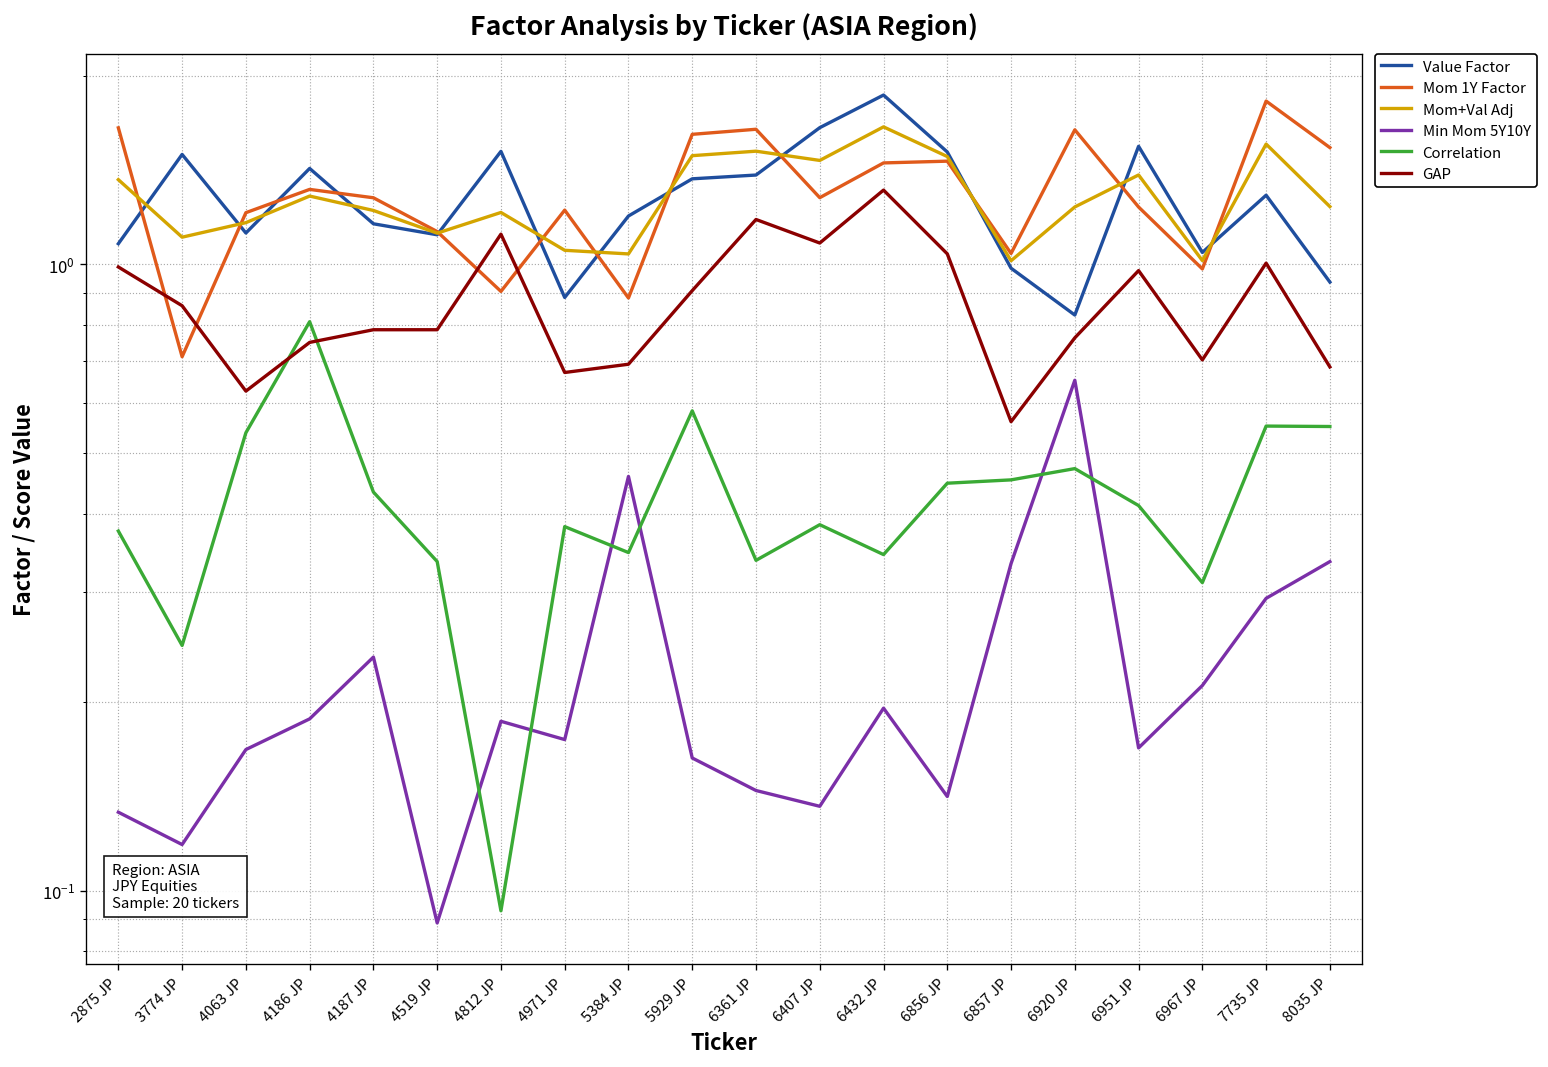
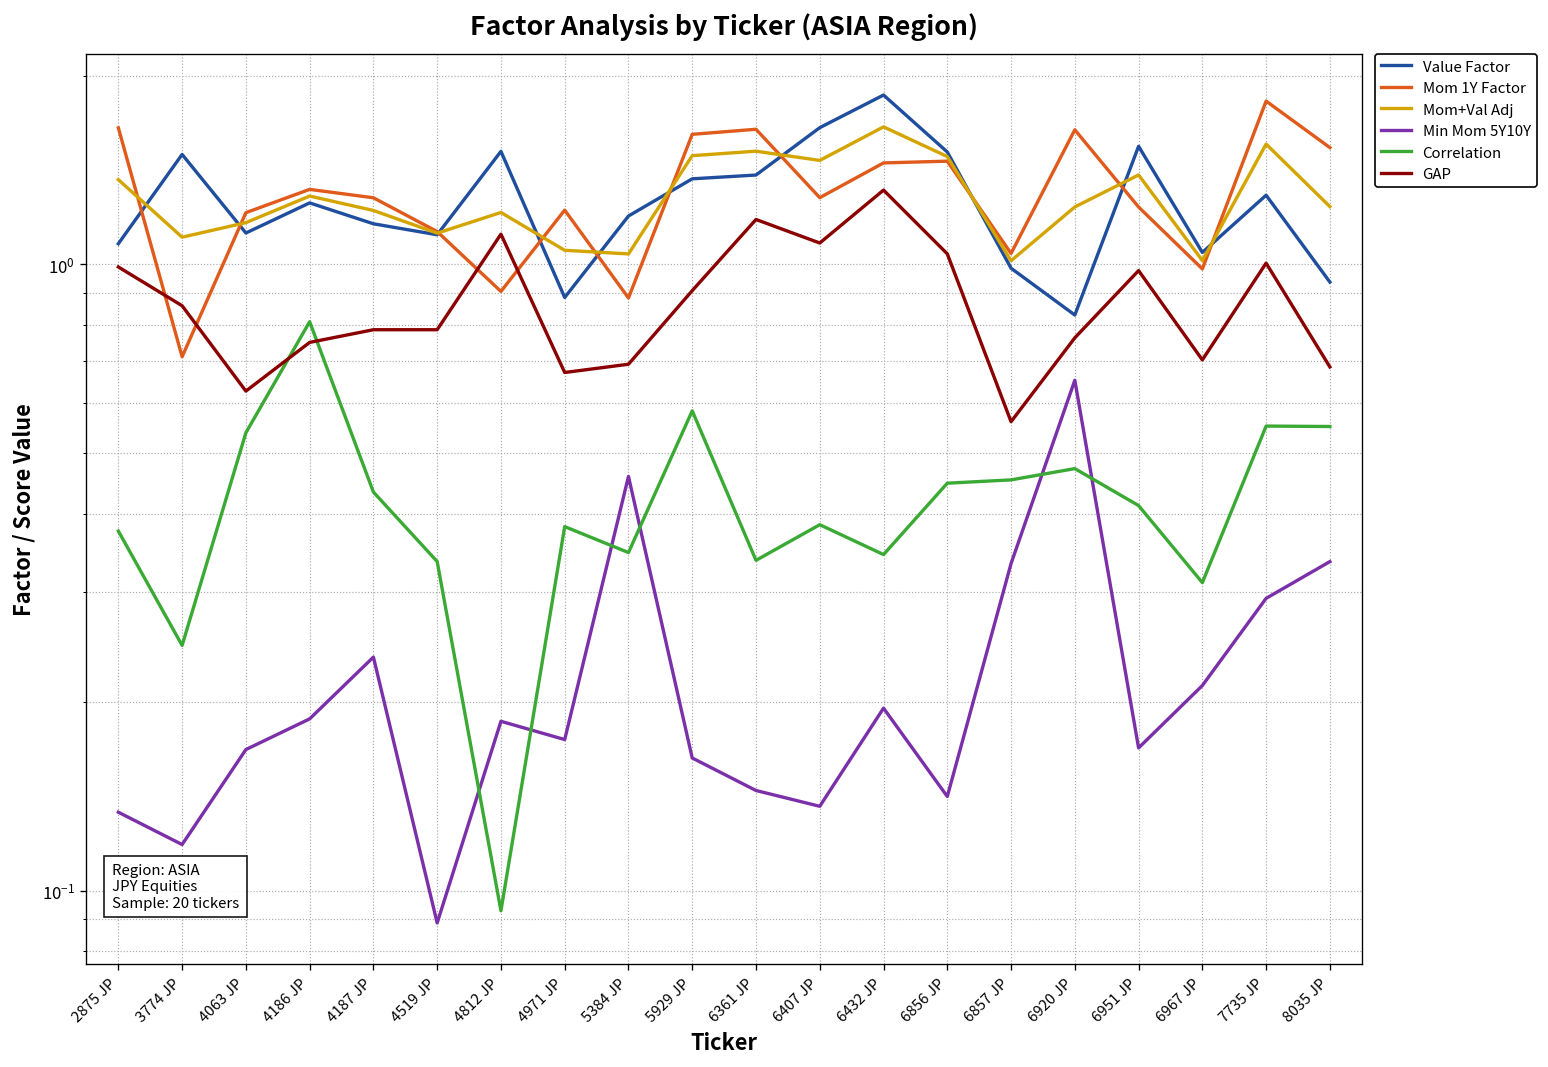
  {
    "Value Factor": {
      "2875 JP": 1.08,
      "3774 JP": 1.50,
      "4063 JP": 1.12,
-     "4186 JP": 1.42,
+     "4186 JP": 1.25,
      "4187 JP": 1.16,
      "4812 JP": 1.52,
      "4971 JP": 0.89,
      "5384 JP": 1.20,
      "5929 JP": 1.37,
      "6361 JP": 1.39,
      "6407 JP": 1.65,
      "6432 JP": 1.86,
      "6856 JP": 1.51,
      "6857 JP": 0.99,
      "6920 JP": 0.83,
      "6951 JP": 1.54,
      "6967 JP": 1.05,
      "7735 JP": 1.29,
      "8035 JP": 0.94
    },
    "Mom 1Y Factor": {
      "2875 JP": 1.65,
      "3774 JP": 0.71,
      "4063 JP": 1.21,
      "4186 JP": 1.32,
      "4187 JP": 1.28,
      "4812 JP": 0.91,
      "4971 JP": 1.22,
      "5384 JP": 0.88,
      "5929 JP": 1.61,
      "6361 JP": 1.64,
      "6407 JP": 1.28,
      "6432 JP": 1.45,
      "6856 JP": 1.46,
      "6857 JP": 1.04,
      "6920 JP": 1.64,
      "6951 JP": 1.24,
      "6967 JP": 0.98,
      "7735 JP": 1.82,
      "8035 JP": 1.54
    },
    "Mom+Val Adj": {
      "2875 JP": 1.37,
      "3774 JP": 1.11,
      "4063 JP": 1.17,
      "4186 JP": 1.29,
      "4187 JP": 1.22,
      "4812 JP": 1.21,
      "4971 JP": 1.05,
      "5384 JP": 1.04,
      "5929 JP": 1.49,
      "6361 JP": 1.52,
      "6407 JP": 1.47,
      "6432 JP": 1.66,
      "6856 JP": 1.49,
      "6857 JP": 1.01,
      "6920 JP": 1.24,
      "6951 JP": 1.39,
      "6967 JP": 1.01,
      "7735 JP": 1.56,
      "8035 JP": 1.24
    },
    "Min Mom 5Y10Y": {
      "2875 JP": 0.133,
      "4063 JP": 0.168,
      "4186 JP": 0.19,
      "4187 JP": 0.24,
      "4519 JP": 0.089,
      "4812 JP": 0.186,
      "4971 JP": 0.174,
      "5384 JP": 0.46,
      "5929 JP": 0.163,
      "6361 JP": 0.145,
      "6407 JP": 0.136,
      "6432 JP": 0.196,
      "6856 JP": 0.14,
      "6857 JP": 0.33,
      "6920 JP": 0.65,
      "6951 JP": 0.17,
      "6967 JP": 0.213,
      "7735 JP": 0.29,
      "8035 JP": 0.34
    },
    "Correlation": {
      "2875 JP": 0.38,
      "3774 JP": 0.25,
      "4063 JP": 0.54,
      "4186 JP": 0.81,
      "4187 JP": 0.43,
      "4519 JP": 0.34,
      "4812 JP": 0.093,
      "4971 JP": 0.38,
      "5384 JP": 0.35,
      "5929 JP": 0.58,
      "6361 JP": 0.34,
      "6407 JP": 0.38,
      "6432 JP": 0.34,
      "6856 JP": 0.45,
      "6857 JP": 0.45,
      "6920 JP": 0.47,
      "6951 JP": 0.41,
      "6967 JP": 0.31,
      "7735 JP": 0.55,
      "8035 JP": 0.55
    },
    "GAP": {
      "2875 JP": 0.99,
      "3774 JP": 0.86,
      "4063 JP": 0.63,
      "4186 JP": 0.75,
      "4187 JP": 0.79,
      "4519 JP": 0.79,
      "4812 JP": 1.12,
      "4971 JP": 0.67,
      "5384 JP": 0.69,
      "5929 JP": 0.91,
      "6361 JP": 1.18,
      "6407 JP": 1.08,
      "6432 JP": 1.31,
      "6856 JP": 1.04,
      "6857 JP": 0.56,
      "6920 JP": 0.76,
      "6951 JP": 0.98,
      "6967 JP": 0.70,
      "7735 JP": 1.00,
      "8035 JP": 0.69
    }
  }
